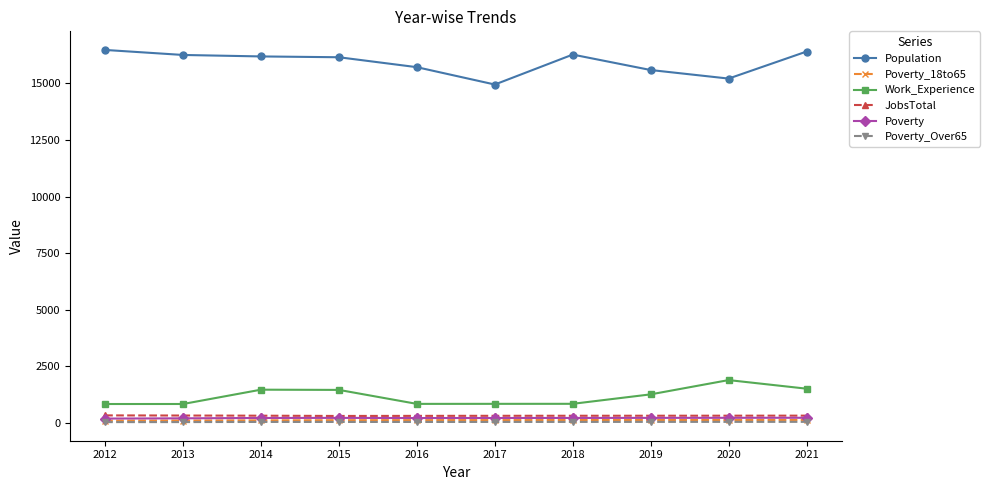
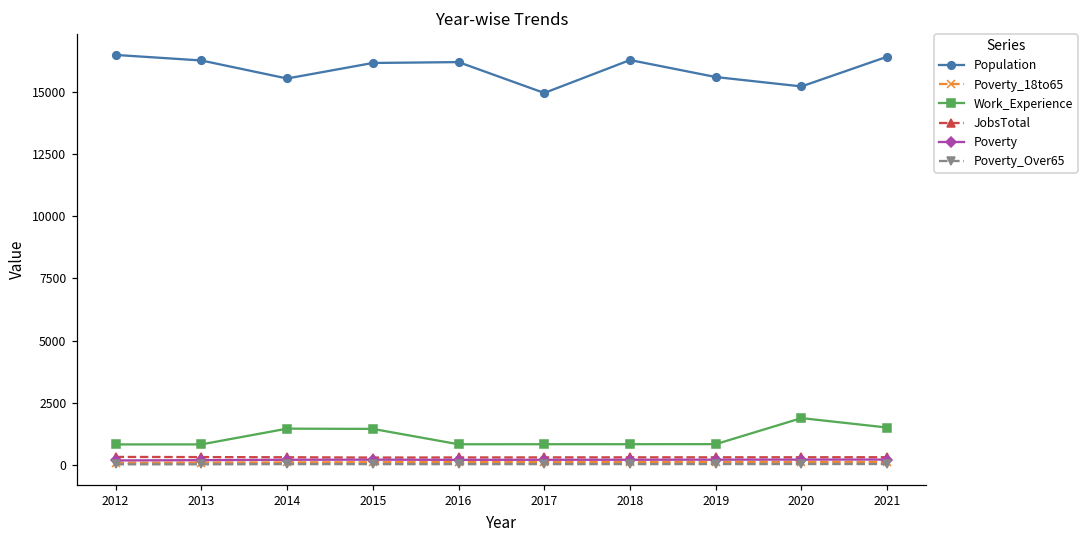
  {
    "Population": {
      "2012": 16500,
      "2013": 16300,
-     "2014": 16200,
+     "2014": 15500,
      "2015": 16200,
-     "2016": 15700,
+     "2016": 16200,
      "2017": 15000,
      "2018": 16300,
      "2019": 15600,
      "2020": 15200,
      "2021": 16400
    },
    "Work_Experience": {
      "2012": 800,
      "2013": 800,
      "2014": 1500,
      "2015": 1500,
      "2016": 800,
      "2017": 800,
      "2018": 800,
-     "2019": 1300,
+     "2019": 800,
      "2020": 1900,
      "2021": 1500
    },
    "JobsTotal": {
      "2012": 300,
      "2013": 300
    }
  }
